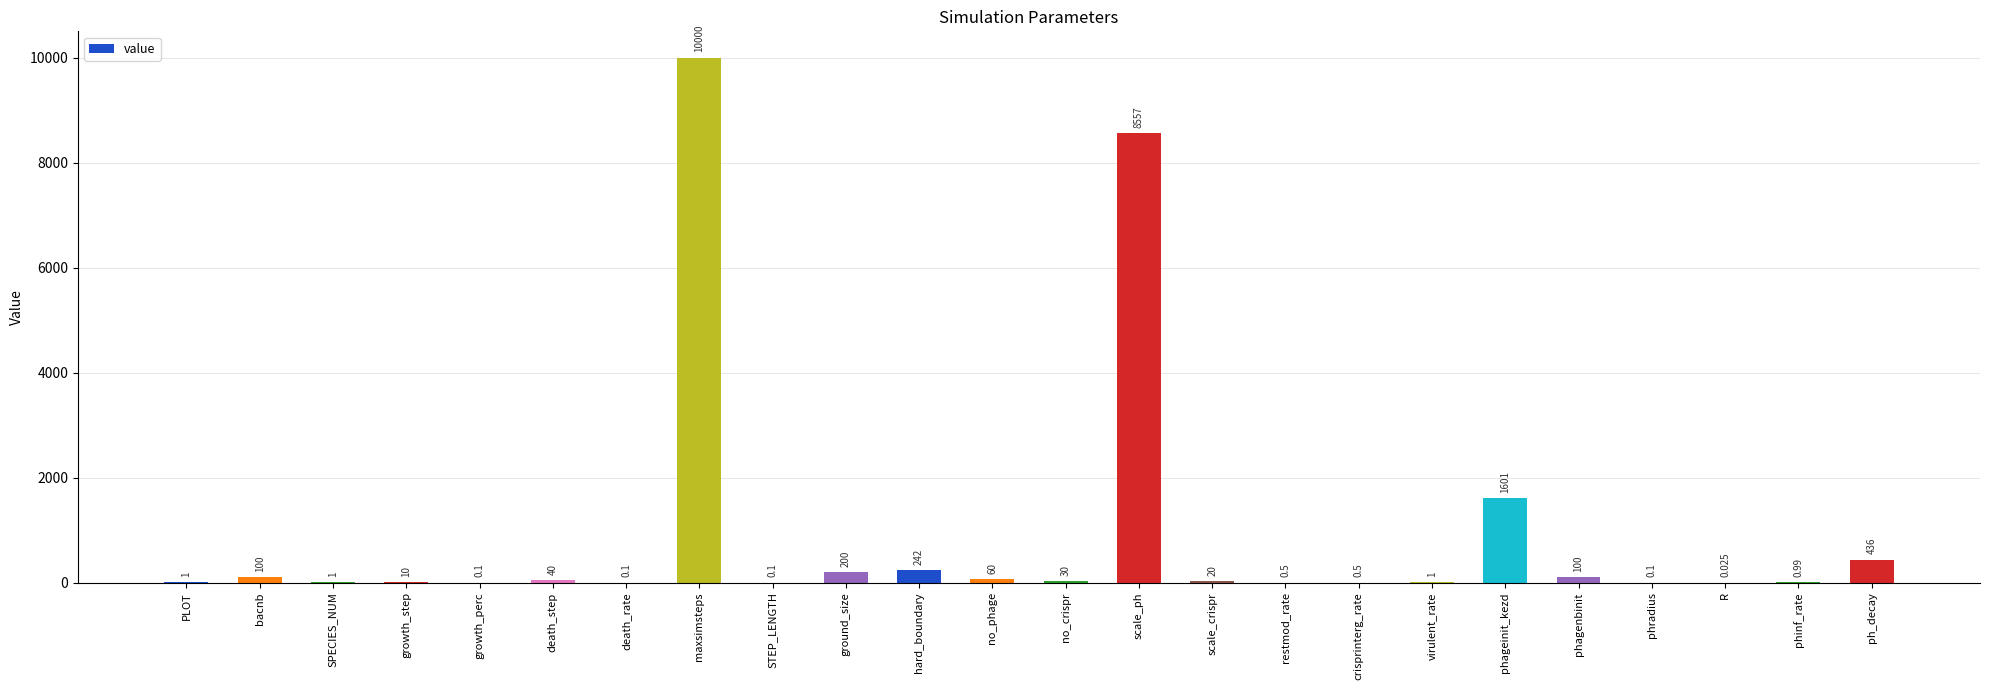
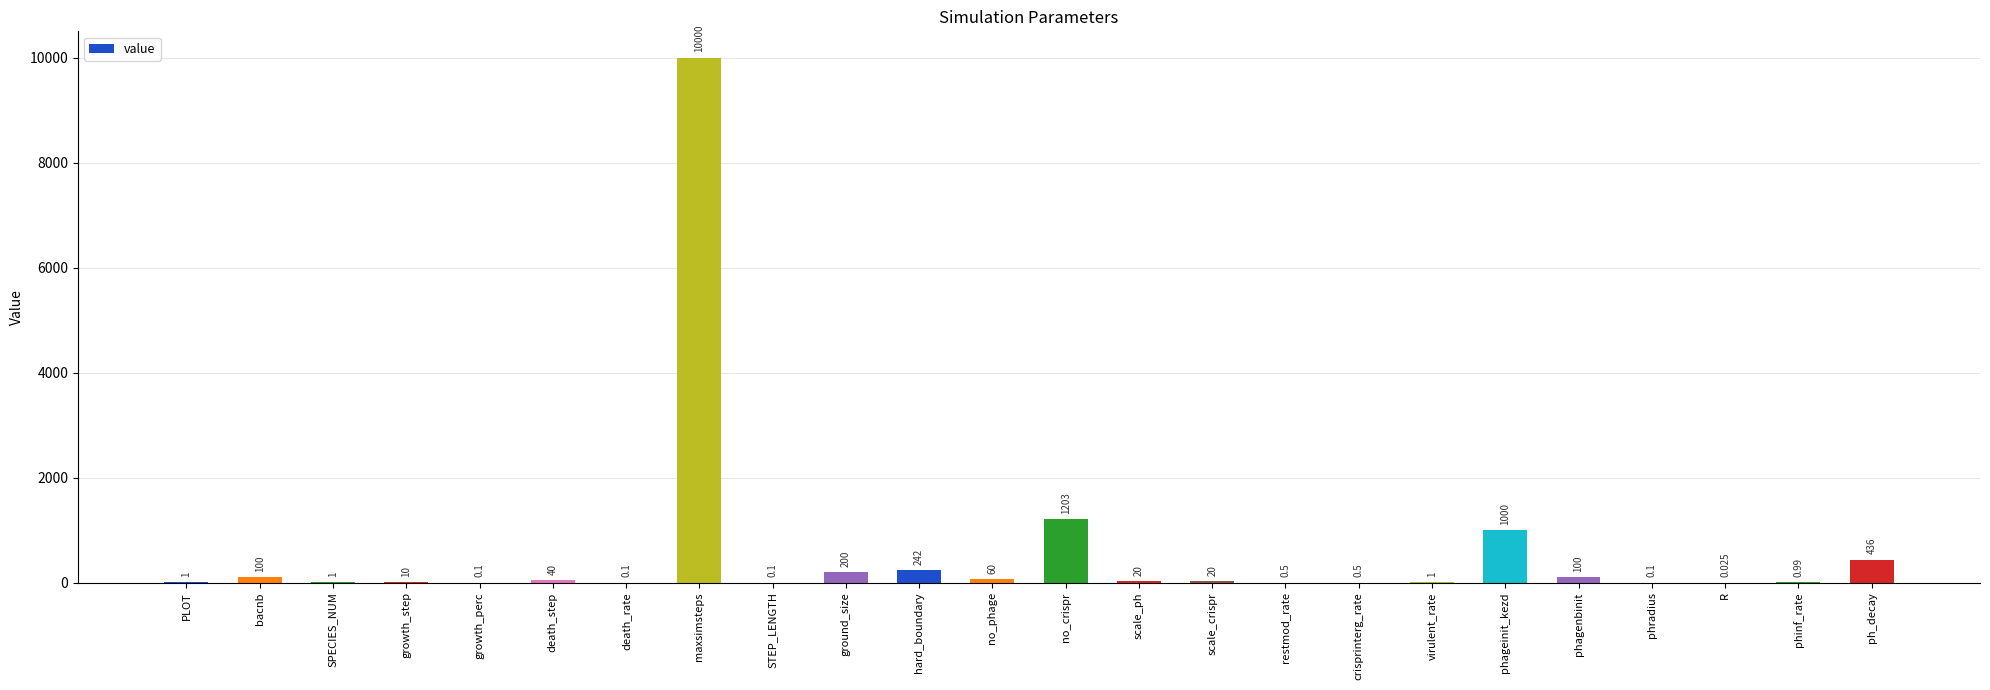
  {
    "PLOT": 1,
    "bacnb": 100,
    "SPECIES_NUM": 1,
    "growth_step": 10,
    "growth_perc": 0.1,
    "death_step": 40,
    "death_rate": 0.1,
    "maxsimsteps": 10000,
    "STEP_LENGTH": 0.1,
    "ground_size": 200,
    "hard_boundary": 242,
    "no_phage": 60,
-   "no_crispr": 30,
-   "scale_ph": 8557,
+   "no_crispr": 1203,
+   "scale_ph": 20,
    "scale_crispr": 20,
    "restmod_rate": 0.5,
    "crisprinterg_rate": 0.5,
    "virulent_rate": 1,
-   "phageinit_kezd": 1601,
+   "phageinit_kezd": 1000,
    "phagenbinit": 100,
    "phradius": 0.1,
    "R": 0.025,
    "phinf_rate": 0.99,
    "ph_decay": 436
  }
